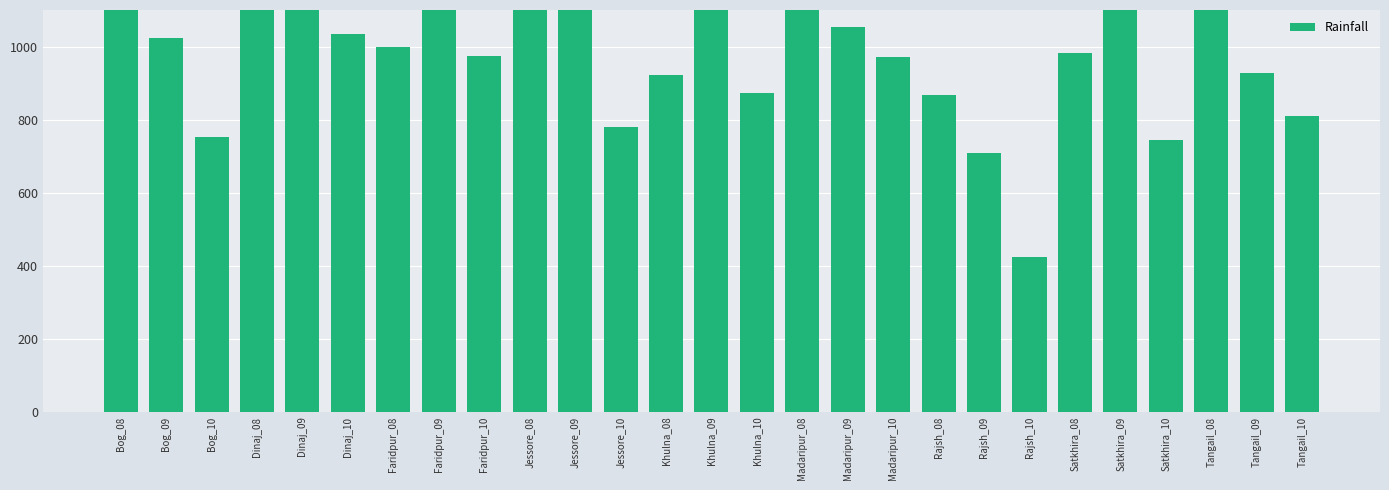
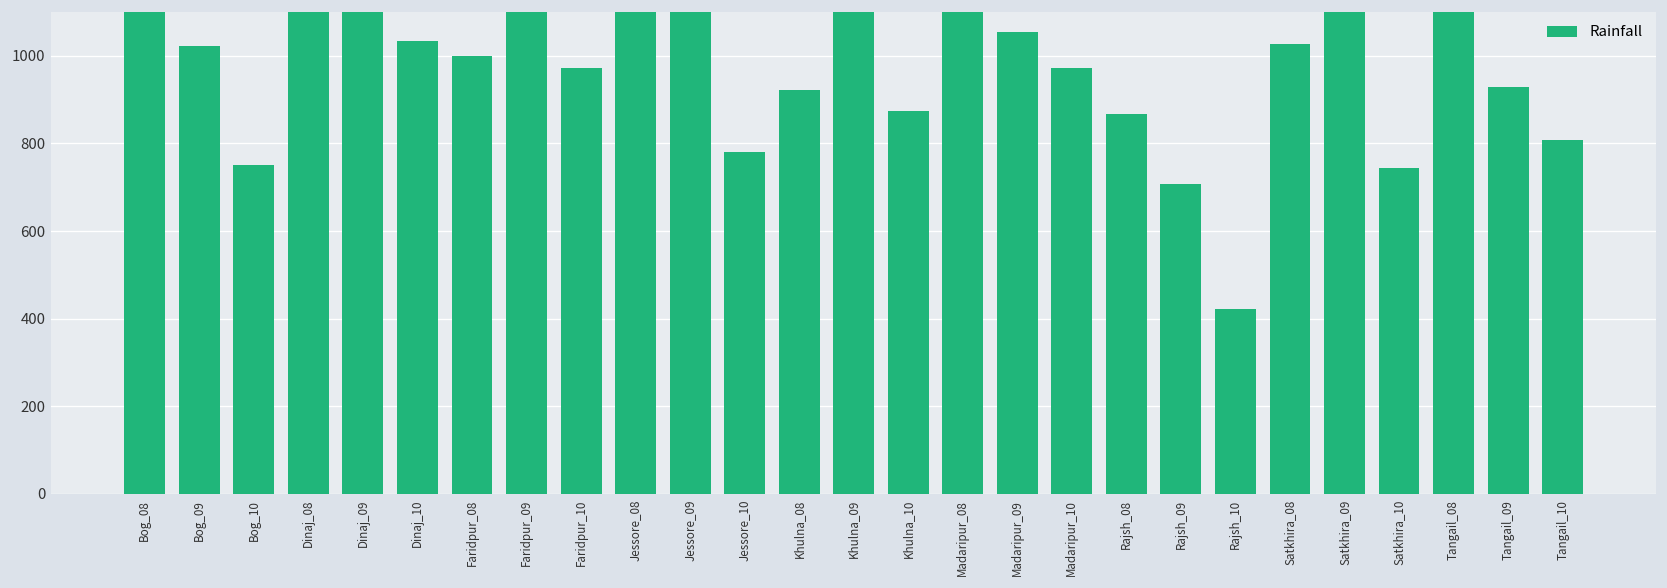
  {
    "Bog_09": 1020,
    "Bog_10": 750,
    "Dinaj_10": 1030,
    "Faridpur_08": 1000,
    "Faridpur_10": 970,
    "Jessore_10": 780,
    "Khulna_08": 920,
    "Khulna_10": 870,
    "Madaripur_09": 1050,
    "Madaripur_10": 970,
    "Rajsh_08": 870,
    "Rajsh_09": 710,
    "Rajsh_10": 420,
-   "Satkhira_08": 980,
+   "Satkhira_08": 1030,
    "Satkhira_10": 740,
    "Tangail_09": 930,
    "Tangail_10": 810
  }
